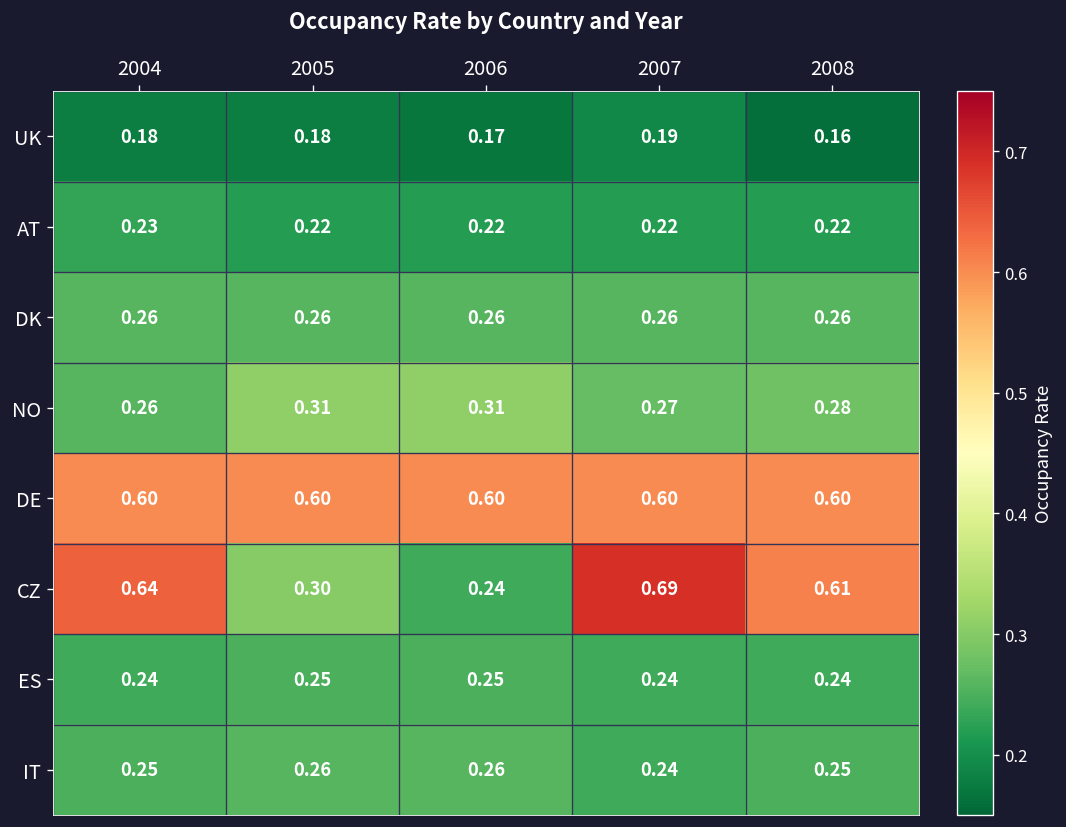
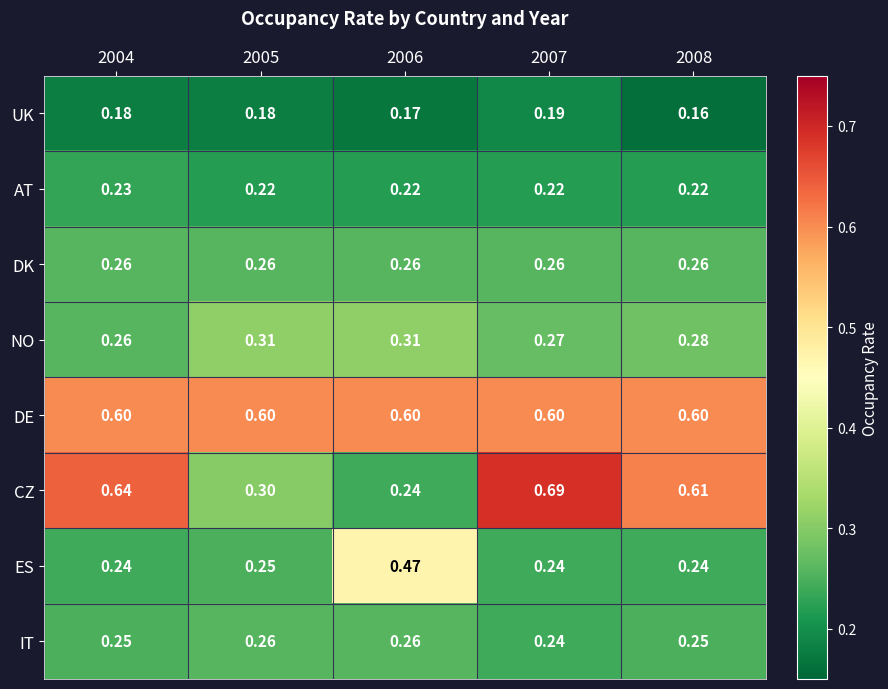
  {
    "UK": {
      "2004": 0.18,
      "2005": 0.18,
      "2006": 0.17,
      "2007": 0.19,
      "2008": 0.16
    },
    "AT": {
      "2004": 0.23,
      "2005": 0.22,
      "2006": 0.22,
      "2007": 0.22,
      "2008": 0.22
    },
    "DK": {
      "2004": 0.26,
      "2005": 0.26,
      "2006": 0.26,
      "2007": 0.26,
      "2008": 0.26
    },
    "NO": {
      "2004": 0.26,
      "2005": 0.31,
      "2006": 0.31,
      "2007": 0.27,
      "2008": 0.28
    },
    "DE": {
      "2004": 0.60,
      "2005": 0.60,
      "2006": 0.60,
      "2007": 0.60,
      "2008": 0.60
    },
    "CZ": {
      "2004": 0.64,
      "2005": 0.30,
      "2006": 0.24,
      "2007": 0.69,
      "2008": 0.61
    },
    "ES": {
      "2004": 0.24,
      "2005": 0.25,
-     "2006": 0.25,
+     "2006": 0.47,
      "2007": 0.24,
      "2008": 0.24
    },
    "IT": {
      "2004": 0.25,
      "2005": 0.26,
      "2006": 0.26,
      "2007": 0.24,
      "2008": 0.25
    }
  }
